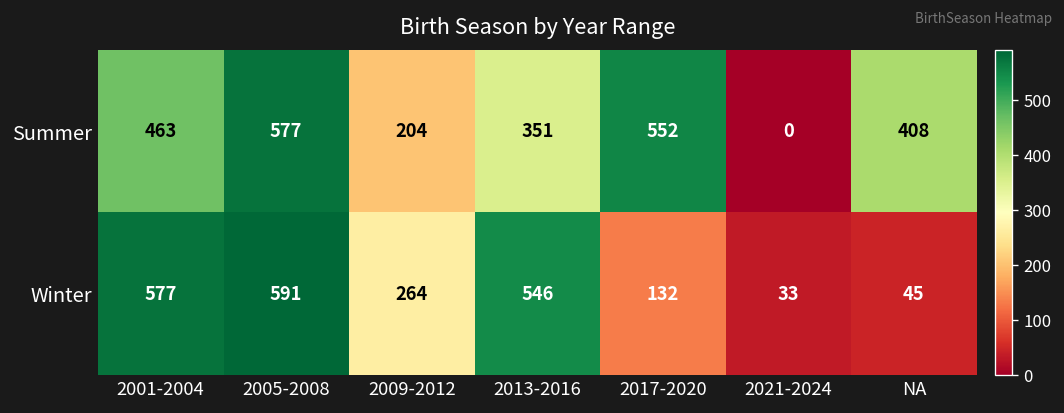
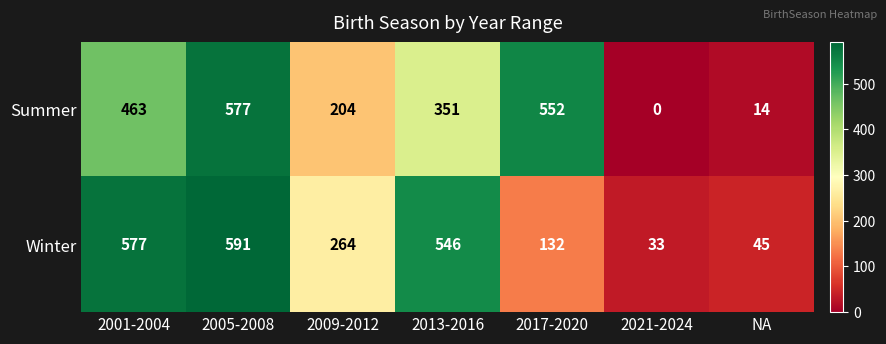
  {
    "Summer": {
      "2001-2004": 463,
      "2005-2008": 577,
      "2009-2012": 204,
      "2013-2016": 351,
      "2017-2020": 552,
      "2021-2024": 0,
-     "NA": 408
+     "NA": 14
    },
    "Winter": {
      "2001-2004": 577,
      "2005-2008": 591,
      "2009-2012": 264,
      "2013-2016": 546,
      "2017-2020": 132,
      "2021-2024": 33,
      "NA": 45
    }
  }
